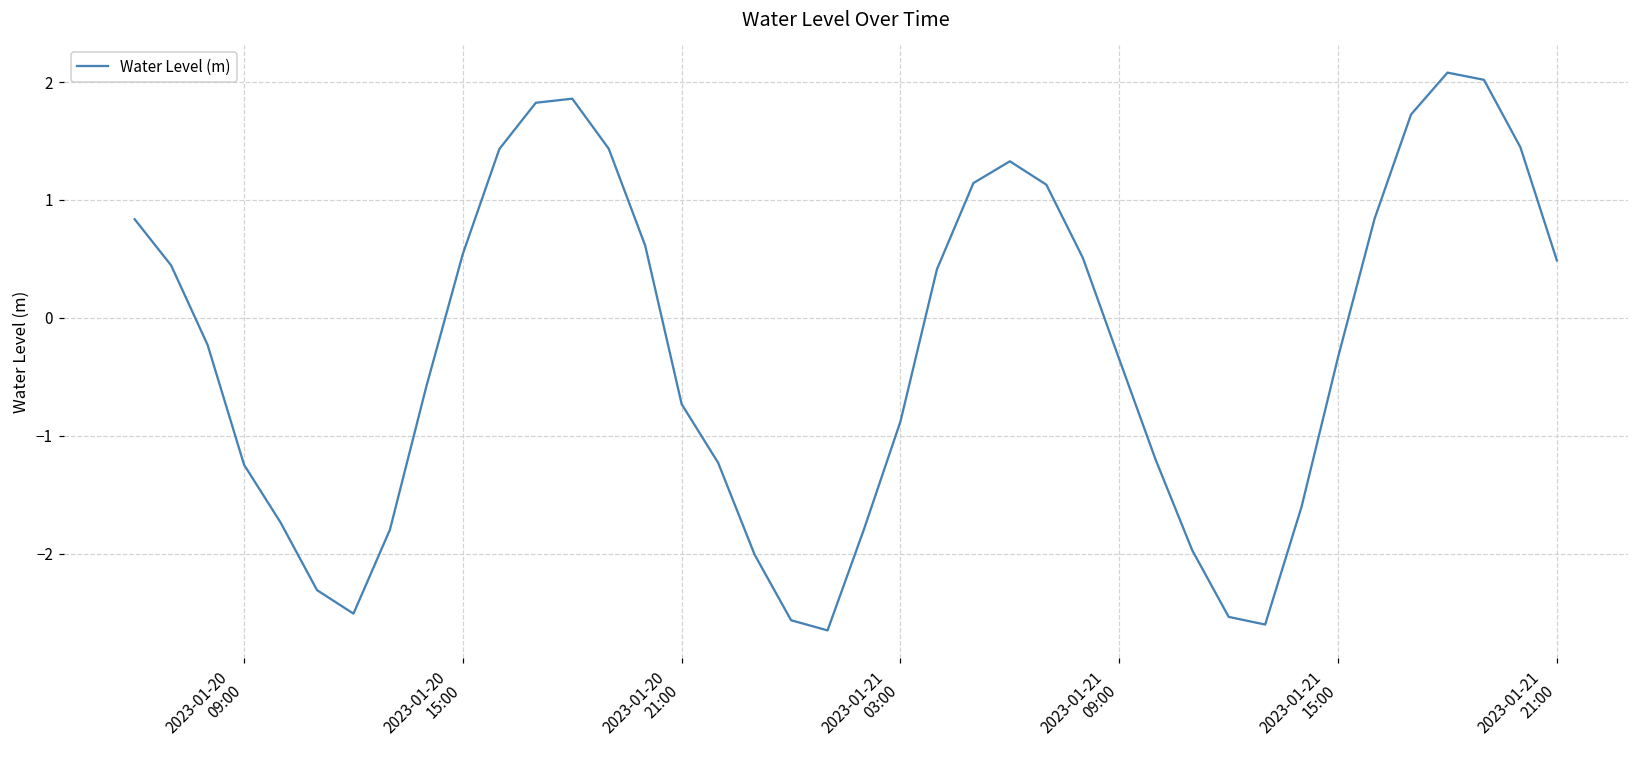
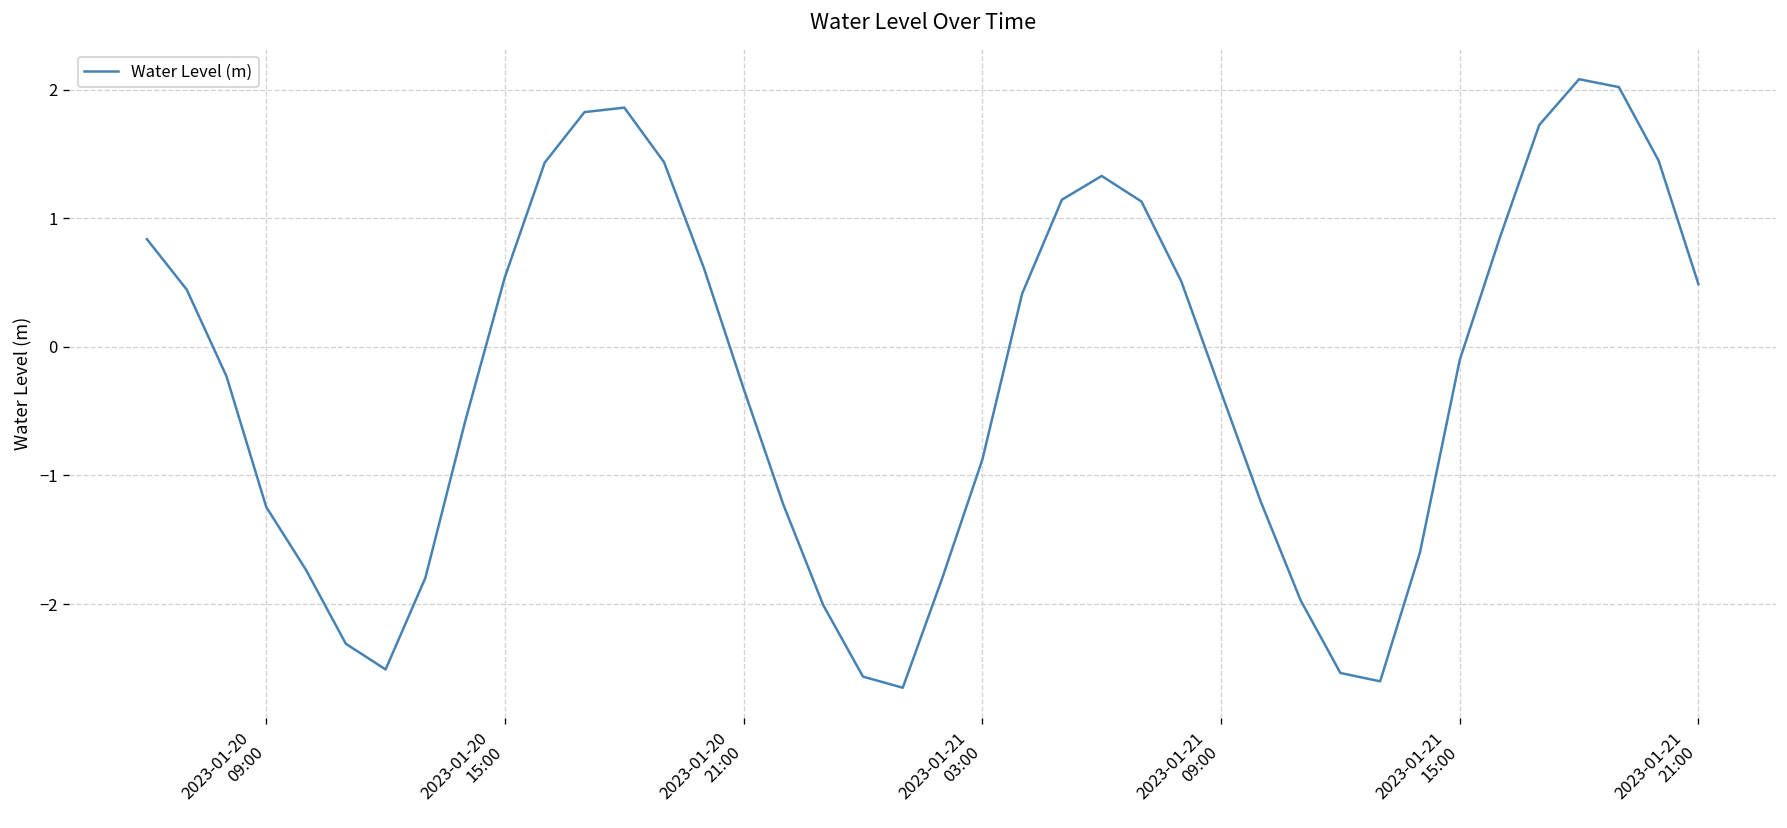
  {
    "2023-01-20 09:00": -1.25,
    "2023-01-20 15:00": 0.54,
-   "2023-01-20 21:00": -0.73,
+   "2023-01-20 21:00": -0.33,
    "2023-01-21 03:00": -0.88,
    "2023-01-21 09:00": -0.35,
-   "2023-01-21 15:00": -0.33,
+   "2023-01-21 15:00": -0.10,
    "2023-01-21 21:00": 0.49
  }
